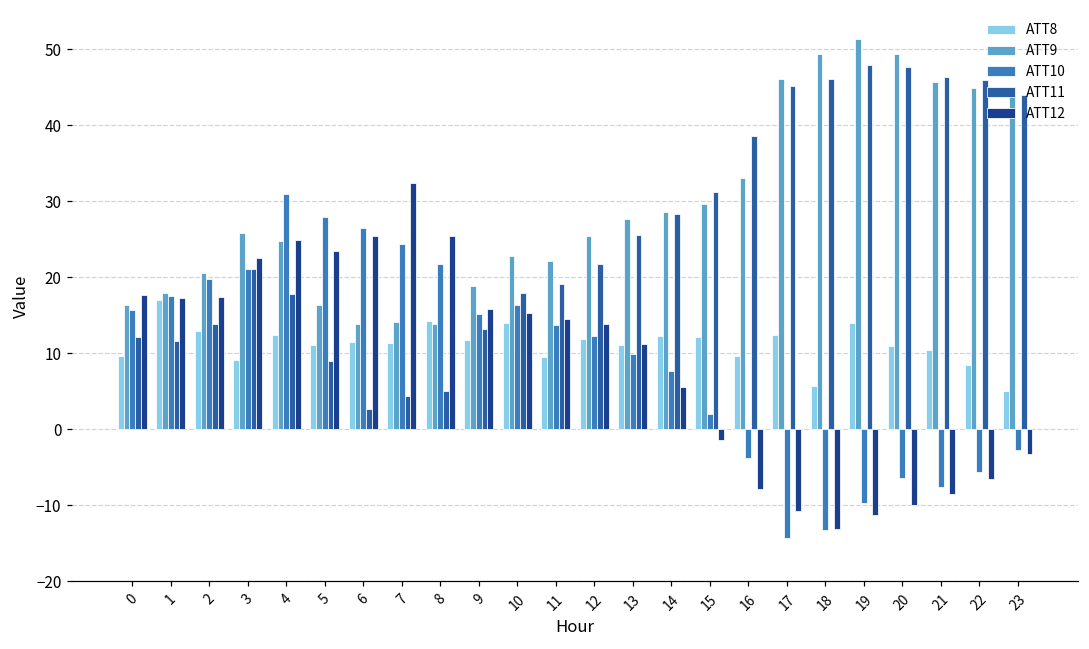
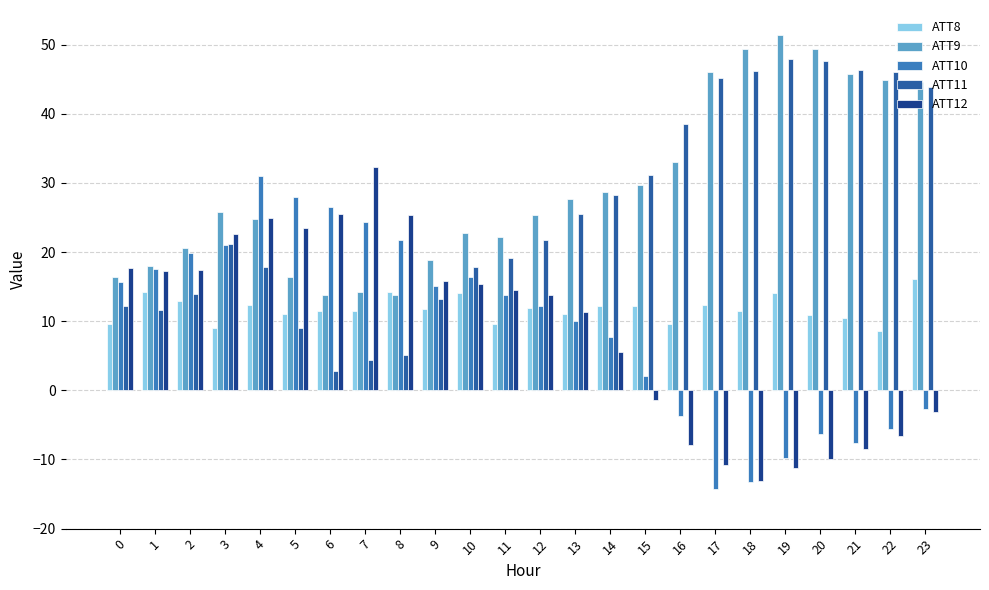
  {
    "ATT8": {
      "0": 10,
-     "1": 17,
+     "1": 14,
      "2": 13,
      "3": 9,
      "4": 12,
      "5": 11,
      "6": 11,
      "7": 11,
      "8": 14,
      "9": 12,
      "10": 14,
      "11": 10,
      "12": 12,
      "13": 11,
      "14": 12,
      "15": 12,
      "16": 10,
      "17": 12,
-     "18": 6,
+     "18": 11,
      "19": 14,
      "20": 11,
      "21": 10,
      "22": 9,
-     "23": 5
+     "23": 16
    }
  }
